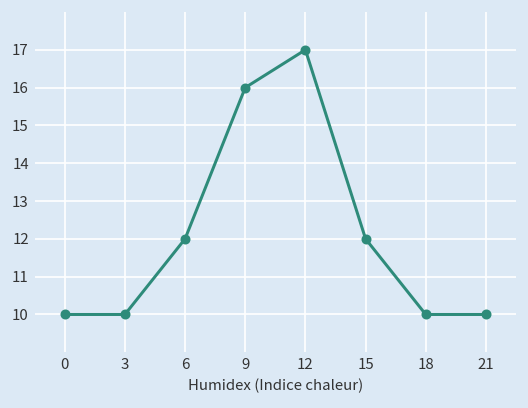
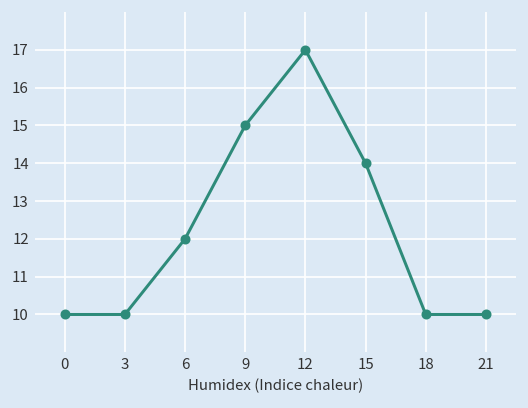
  {
    "0": 10,
    "3": 10,
    "6": 12,
-   "9": 16,
+   "9": 15,
    "12": 17,
-   "15": 12,
+   "15": 14,
    "18": 10,
    "21": 10
  }
